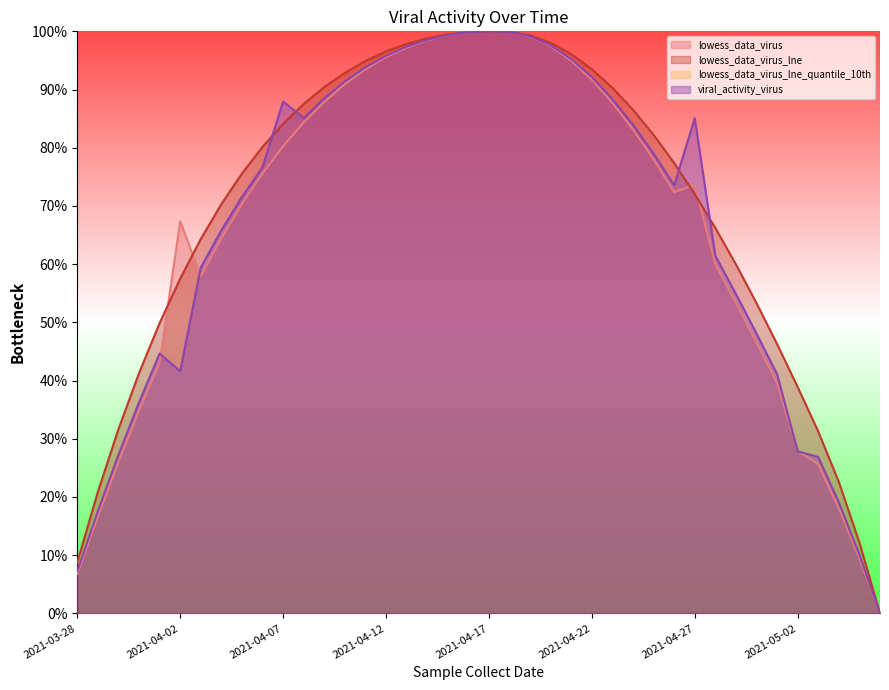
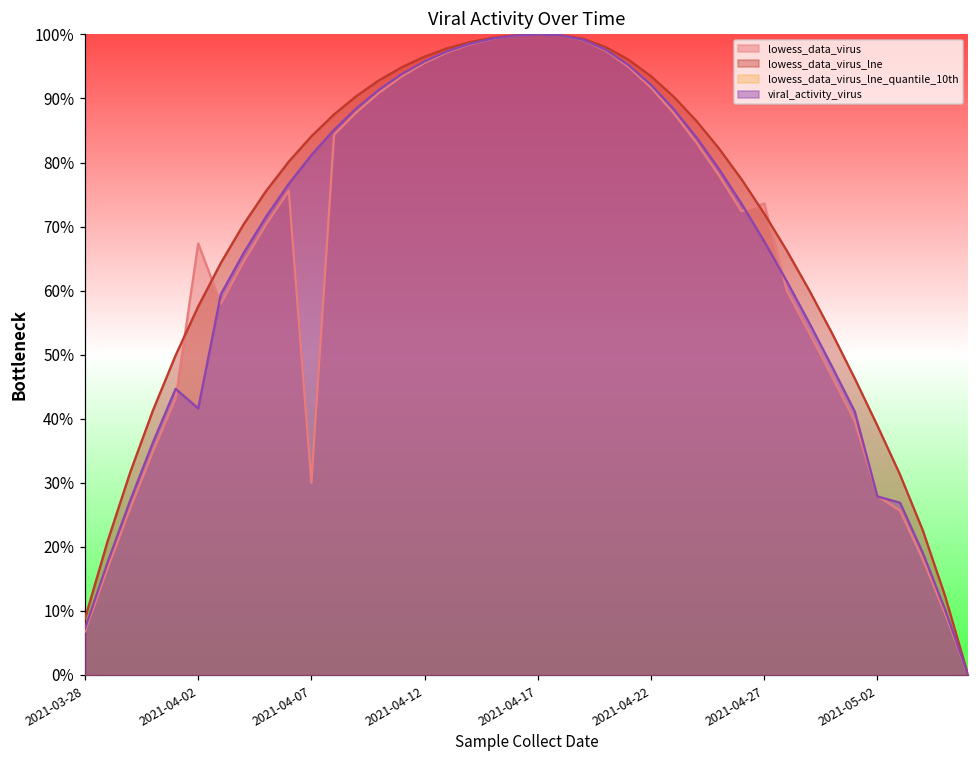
  {
    "lowess_data_virus": {
      "2021-04-02": "67%",
-     "2021-04-07": "80%",
+     "2021-04-07": "30%",
      "2021-04-27": "74%"
    },
    "viral_activity_virus": {
      "2021-04-02": "42%",
-     "2021-04-07": "88%",
-     "2021-04-27": "85%"
+     "2021-04-07": "81%",
+     "2021-04-27": "68%"
    }
  }
